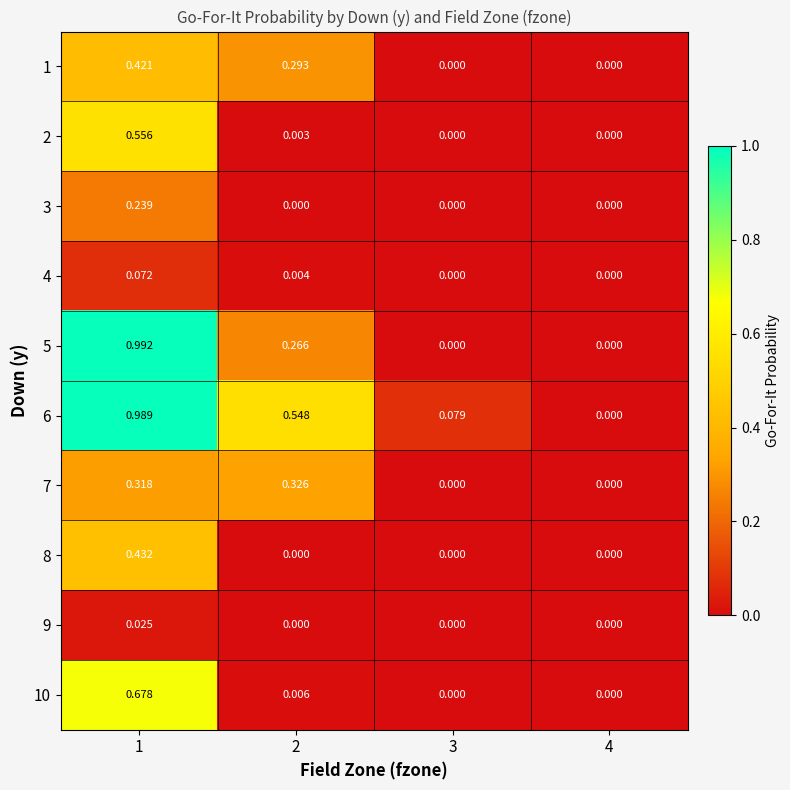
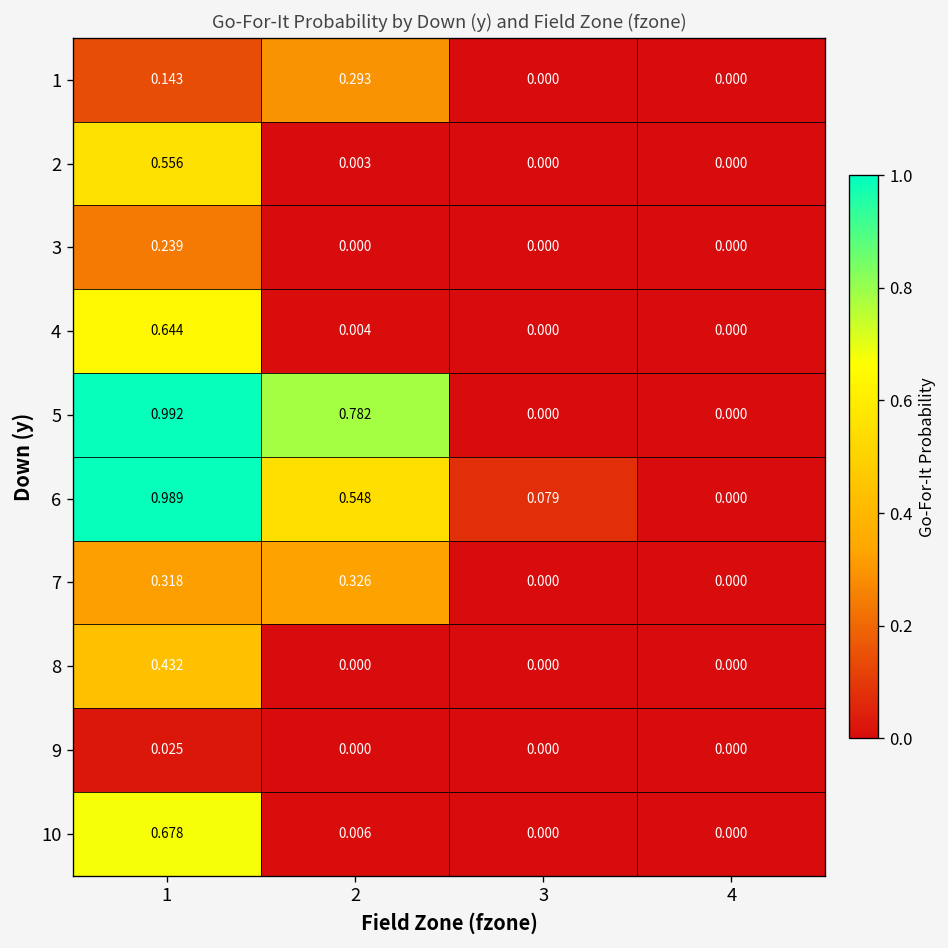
  {
    "1": {
-     "1": 0.421,
+     "1": 0.143,
      "2": 0.293,
      "3": 0.000,
      "4": 0.000
    },
    "2": {
      "1": 0.556,
      "2": 0.003,
      "3": 0.000,
      "4": 0.000
    },
    "3": {
      "1": 0.239,
      "2": 0.000,
      "3": 0.000,
      "4": 0.000
    },
    "4": {
-     "1": 0.072,
+     "1": 0.644,
      "2": 0.004,
      "3": 0.000,
      "4": 0.000
    },
    "5": {
      "1": 0.992,
-     "2": 0.266,
+     "2": 0.782,
      "3": 0.000,
      "4": 0.000
    },
    "6": {
      "1": 0.989,
      "2": 0.548,
      "3": 0.079,
      "4": 0.000
    },
    "7": {
      "1": 0.318,
      "2": 0.326,
      "3": 0.000,
      "4": 0.000
    },
    "8": {
      "1": 0.432,
      "2": 0.000,
      "3": 0.000,
      "4": 0.000
    },
    "9": {
      "1": 0.025,
      "2": 0.000,
      "3": 0.000,
      "4": 0.000
    },
    "10": {
      "1": 0.678,
      "2": 0.006,
      "3": 0.000,
      "4": 0.000
    }
  }
